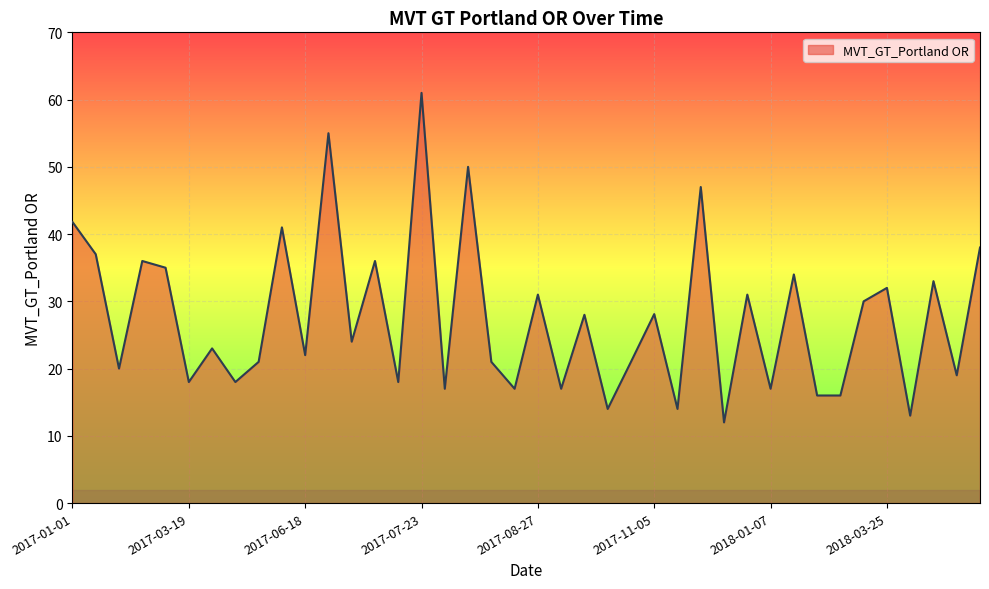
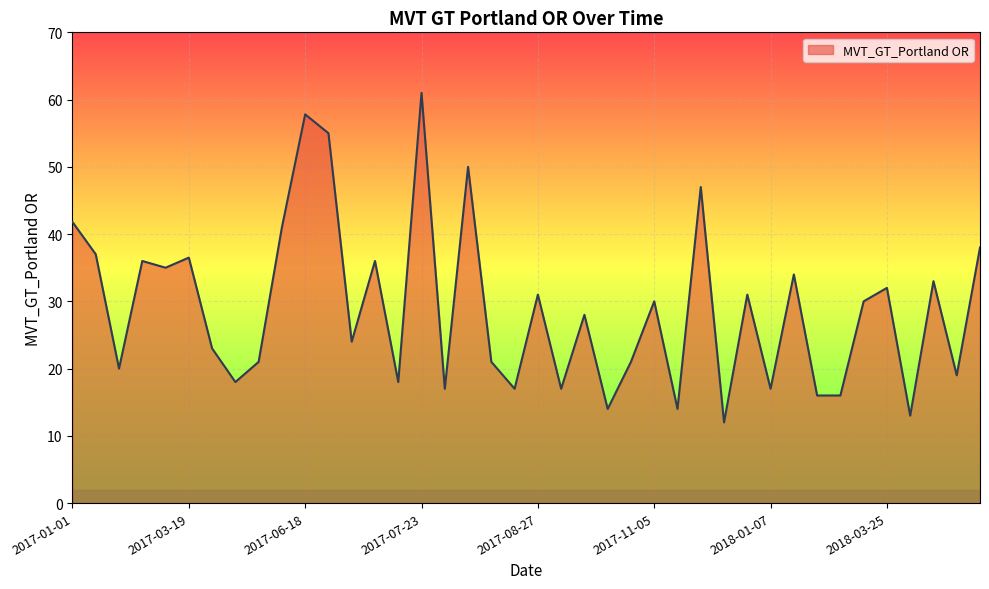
  {
    "2017-01-01": 42,
-   "2017-03-19": 18,
-   "2017-06-18": 22,
+   "2017-03-19": 37,
+   "2017-06-18": 58,
    "2017-07-23": 61,
    "2017-08-27": 31,
-   "2017-11-05": 28,
+   "2017-11-05": 30,
    "2018-01-07": 17,
    "2018-03-25": 32
  }
